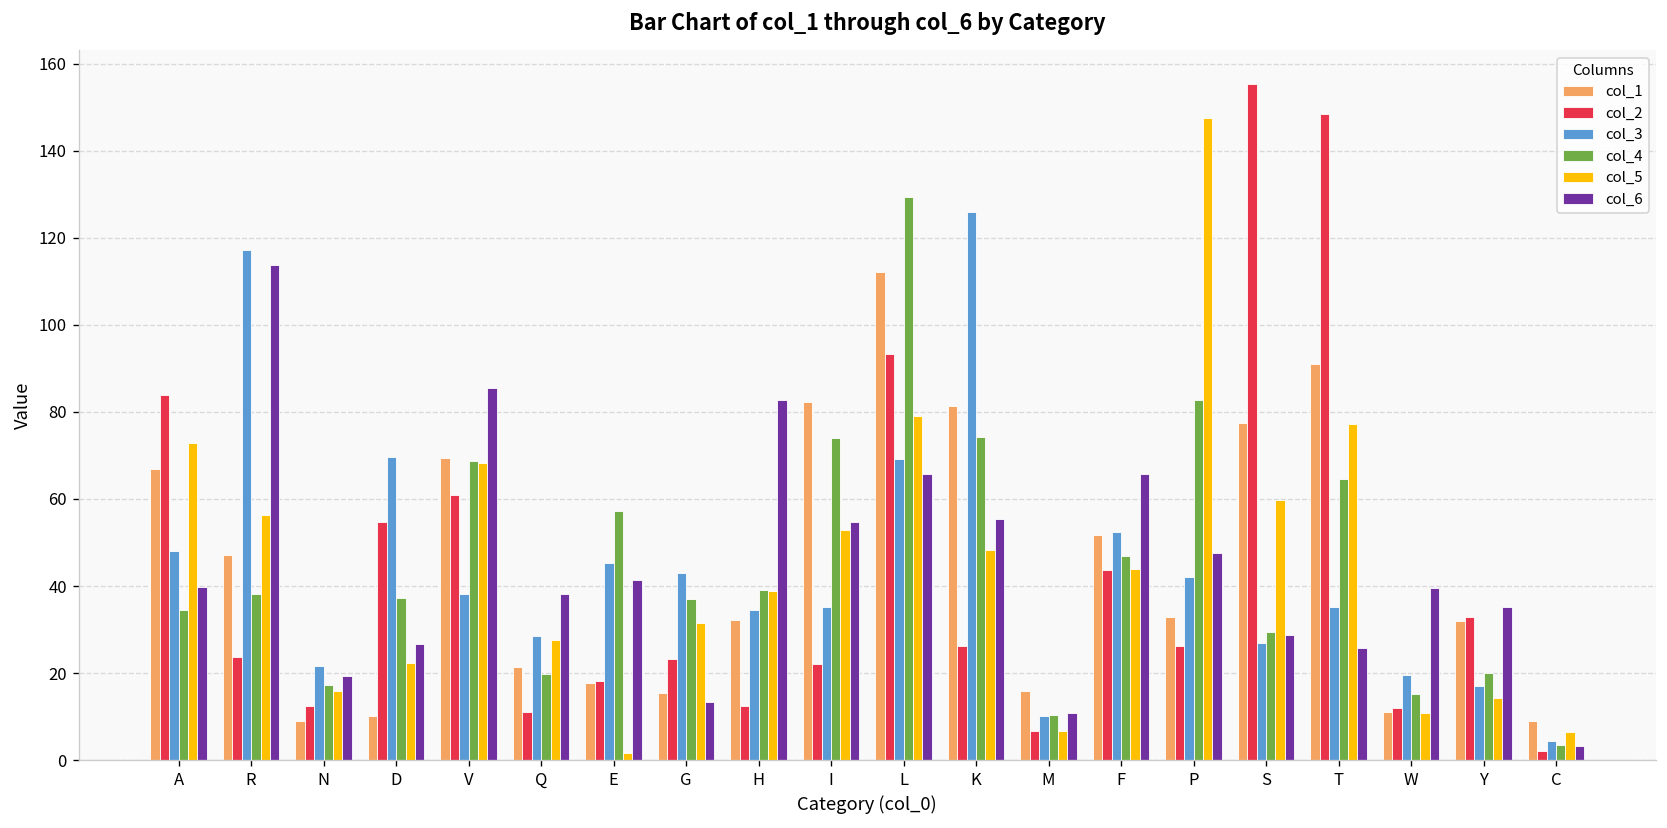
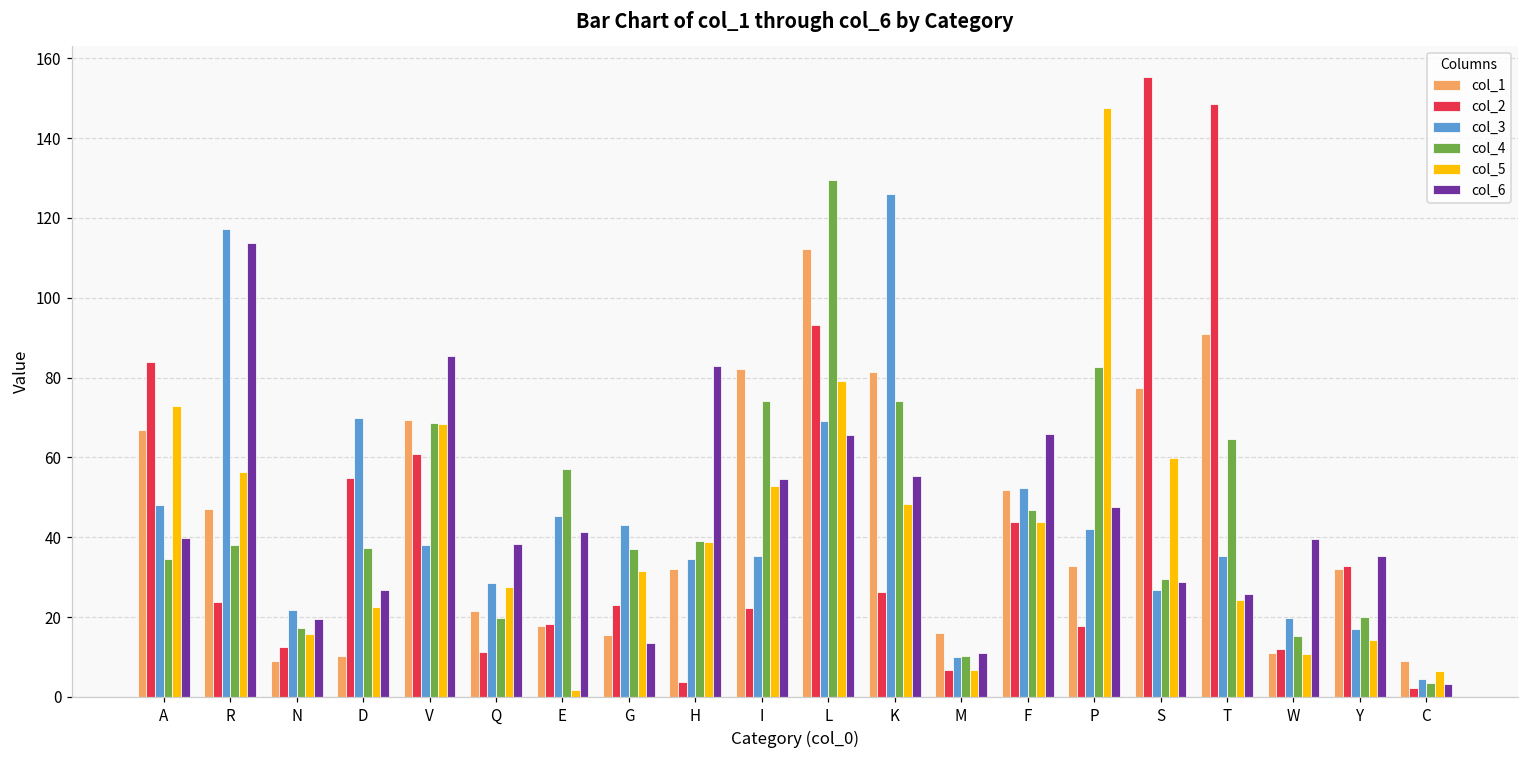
  {
    "col_1": {
      "A": 67,
      "R": 47,
      "N": 9,
      "D": 10,
      "V": 69,
      "Q": 21,
      "E": 18,
      "G": 15,
      "H": 32,
      "I": 82,
      "L": 112,
      "K": 81,
      "M": 16,
      "F": 52,
      "P": 33,
      "S": 77,
      "T": 91,
      "W": 11,
      "Y": 32,
      "C": 9
    },
    "col_2": {
      "A": 84,
      "R": 24,
      "N": 13,
      "D": 55,
      "V": 61,
      "Q": 11,
      "E": 18,
      "G": 23,
-     "H": 12,
+     "H": 4,
      "I": 22,
      "L": 93,
      "K": 26,
      "M": 7,
      "F": 44,
-     "P": 26,
+     "P": 18,
      "S": 155,
      "T": 148,
      "W": 12,
      "Y": 33,
      "C": 2
    },
    "col_3": {
      "A": 48,
      "R": 117,
      "N": 22,
      "D": 70,
      "V": 38,
      "Q": 28,
      "E": 45,
      "G": 43,
      "H": 34,
      "I": 35,
      "L": 69,
      "K": 126,
      "M": 10,
      "F": 52,
      "P": 42,
      "S": 27,
      "T": 35,
      "W": 20,
      "Y": 17,
      "C": 4
    },
    "col_4": {
      "A": 34,
      "R": 38,
      "N": 17,
      "D": 37,
      "V": 69,
      "Q": 20,
      "E": 57,
      "G": 37,
      "H": 39,
      "I": 74,
      "L": 129,
      "K": 74,
      "M": 10,
      "F": 47,
      "P": 83,
      "S": 30,
      "T": 64,
      "W": 15,
      "Y": 20,
      "C": 4
    },
    "col_5": {
      "A": 73,
      "R": 56,
      "N": 16,
      "D": 22,
      "V": 68,
      "Q": 28,
      "E": 2,
      "G": 32,
      "H": 39,
      "I": 53,
      "L": 79,
      "K": 48,
      "M": 7,
      "F": 44,
      "P": 148,
      "S": 60,
-     "T": 77,
+     "T": 24,
      "W": 11,
      "Y": 14,
      "C": 7
    },
    "col_6": {
      "A": 40,
      "R": 114,
      "N": 19,
      "D": 27,
      "V": 85,
      "Q": 38,
      "E": 41,
      "G": 13,
      "H": 83,
      "I": 55,
      "L": 66,
      "K": 55,
      "M": 11,
      "F": 66,
      "P": 48,
      "S": 29,
      "T": 26,
      "W": 40,
      "Y": 35,
      "C": 3
    }
  }
